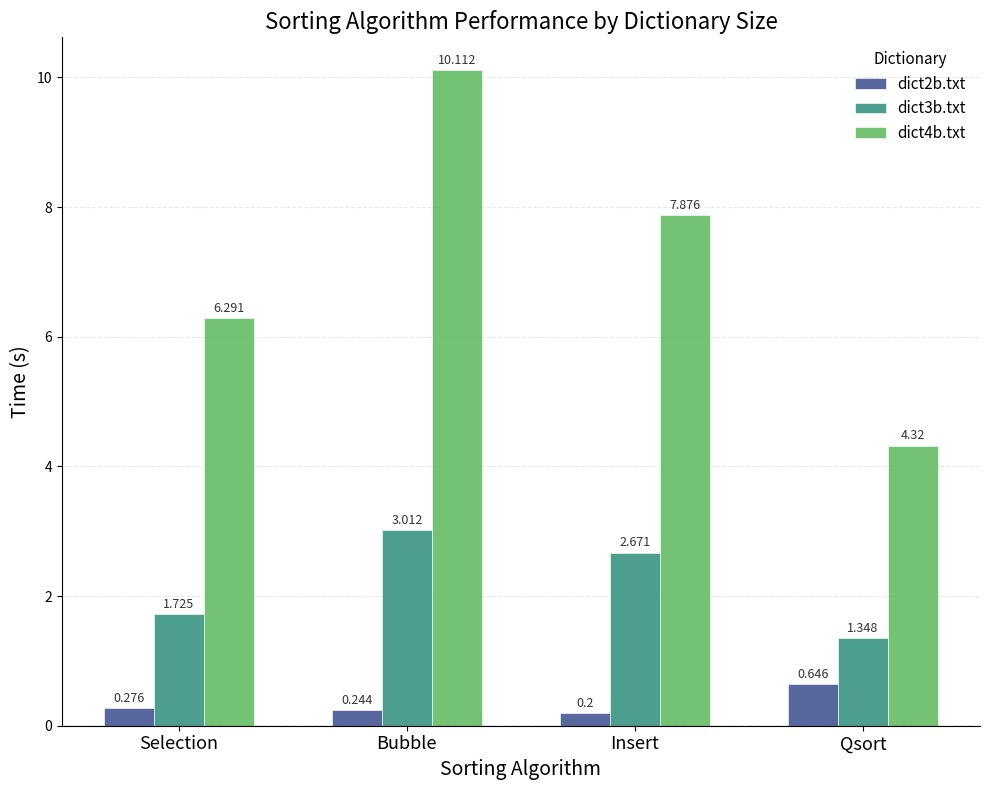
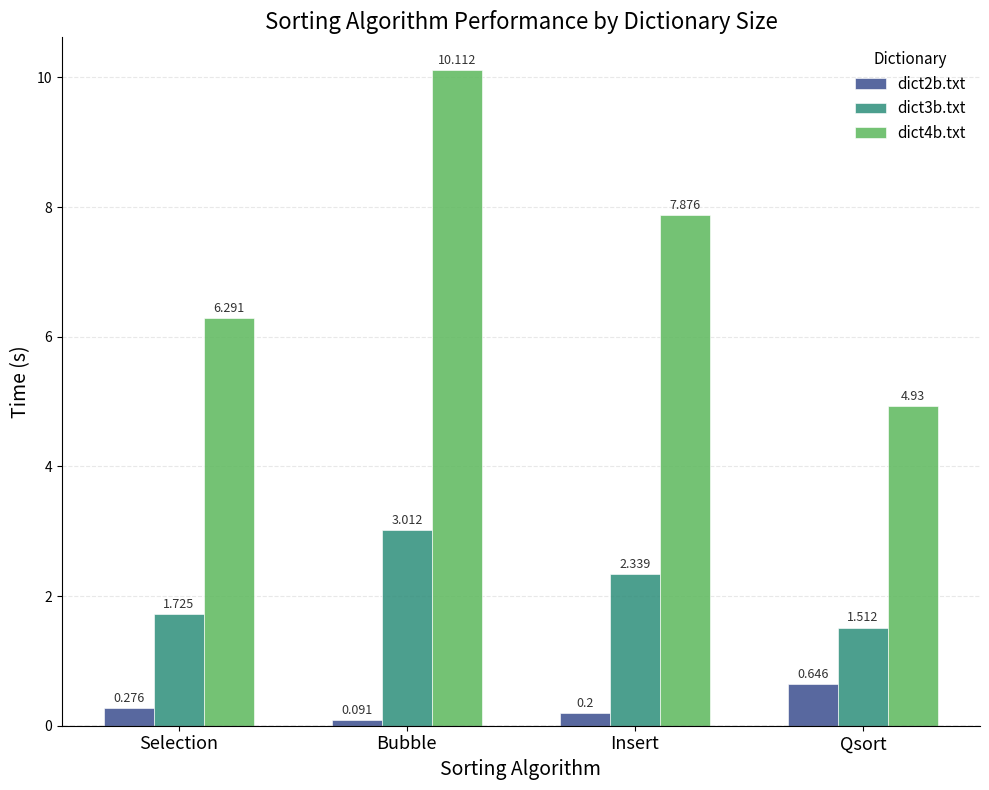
  {
    "dict2b.txt": {
      "Selection": 0.276,
-     "Bubble": 0.244,
+     "Bubble": 0.091,
      "Insert": 0.2,
      "Qsort": 0.646
    },
    "dict3b.txt": {
      "Selection": 1.725,
      "Bubble": 3.012,
-     "Insert": 2.671,
-     "Qsort": 1.348
+     "Insert": 2.339,
+     "Qsort": 1.512
    },
    "dict4b.txt": {
      "Selection": 6.291,
      "Bubble": 10.112,
      "Insert": 7.876,
-     "Qsort": 4.32
+     "Qsort": 4.93
    }
  }
